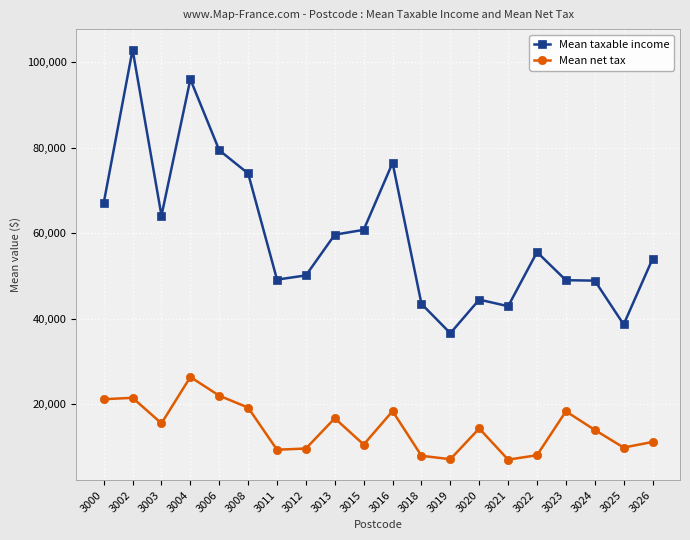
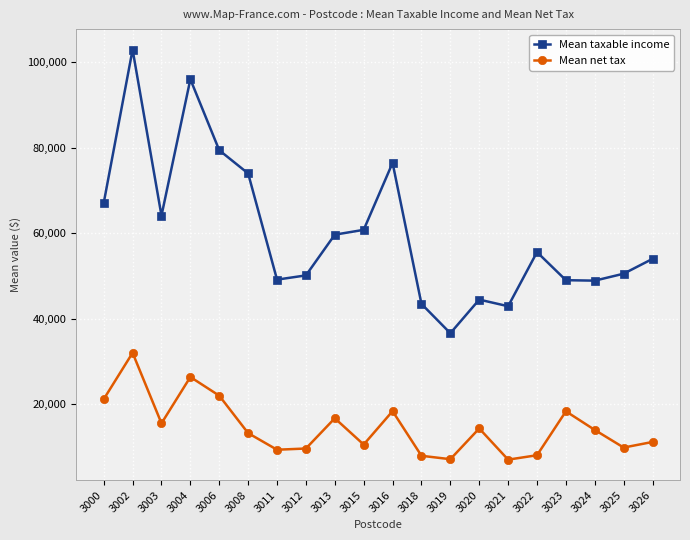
  {
    "Mean taxable income": {
      "3000": "67,000",
      "3002": "103,000",
      "3003": "64,000",
      "3004": "96,000",
      "3006": "79,000",
      "3008": "74,000",
      "3011": "49,000",
      "3012": "50,000",
      "3013": "60,000",
      "3015": "61,000",
      "3016": "76,000",
      "3018": "43,000",
      "3019": "37,000",
      "3020": "44,000",
      "3021": "43,000",
      "3022": "56,000",
      "3023": "49,000",
      "3024": "49,000",
-     "3025": "39,000",
+     "3025": "51,000",
      "3026": "54,000"
    },
    "Mean net tax": {
      "3000": "21,000",
-     "3002": "22,000",
+     "3002": "32,000",
      "3003": "16,000",
      "3004": "26,000",
      "3006": "22,000",
-     "3008": "19,000",
+     "3008": "13,000",
      "3011": "9,000",
      "3012": "10,000",
      "3013": "17,000",
      "3015": "11,000",
      "3016": "18,000",
      "3018": "8,000",
      "3019": "7,000",
      "3020": "14,000",
      "3021": "7,000",
      "3022": "8,000",
      "3023": "18,000",
      "3024": "14,000",
      "3025": "10,000",
      "3026": "11,000"
    }
  }
